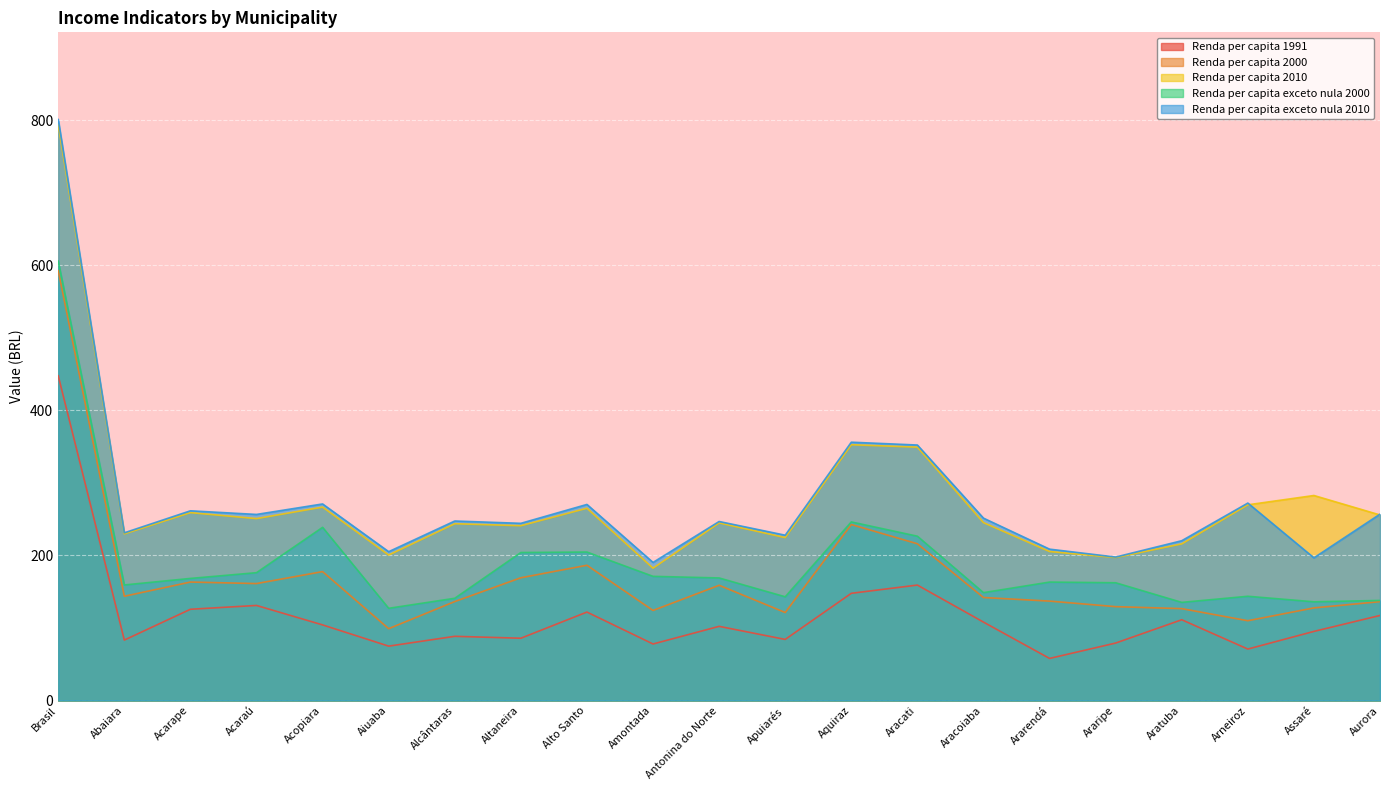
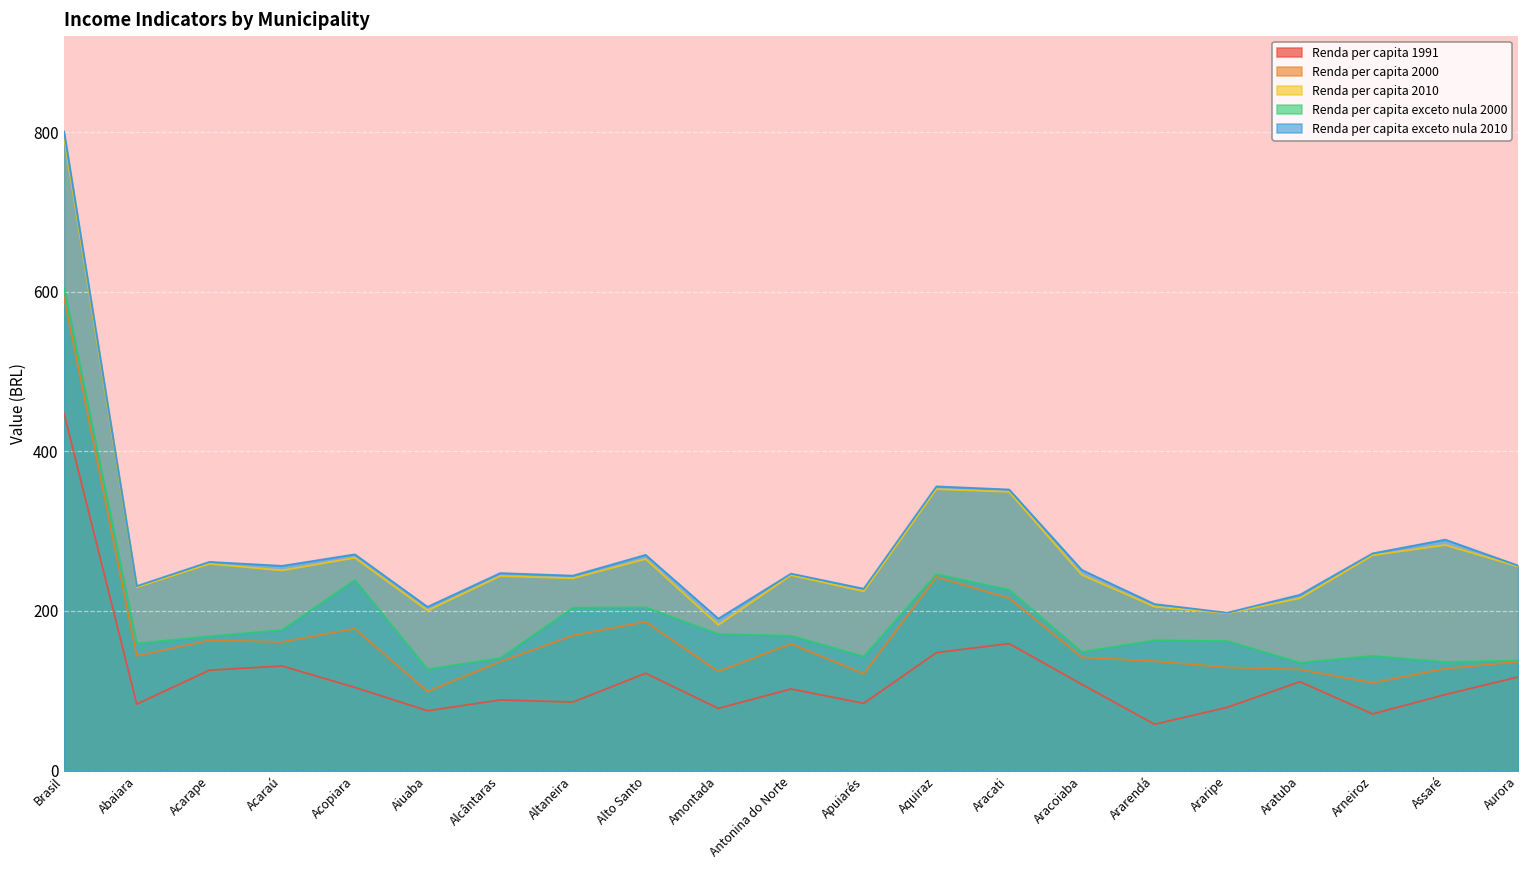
  {
    "Renda per capita 2010": {
      "Brasil": 790,
      "Acaraú": 250,
      "Acopiara": 270,
      "Aiuaba": 200,
      "Alcântaras": 240,
      "Alto Santo": 270,
      "Amontada": 180,
      "Aracoiaba": 250,
      "Aratuba": 220,
      "Assaré": 280
    },
    "Renda per capita exceto nula 2000": {
      "Brasil": 610,
      "Abaiara": 160,
      "Acarape": 170,
      "Acaraú": 180,
      "Acopiara": 240,
      "Aiuaba": 130,
      "Alcântaras": 140,
      "Altaneira": 200,
      "Alto Santo": 200,
      "Amontada": 170,
      "Antonina do Norte": 170,
      "Apuiarés": 140,
      "Aquiraz": 250,
      "Aracati": 230,
      "Aracoiaba": 150,
      "Ararendá": 160,
      "Araripe": 160,
      "Aratuba": 140,
      "Arneiroz": 140,
      "Assaré": 140
    },
    "Renda per capita exceto nula 2010": {
      "Brasil": 800,
      "Acaraú": 260,
      "Acopiara": 270,
      "Aiuaba": 210,
      "Alcântaras": 250,
      "Alto Santo": 270,
      "Amontada": 190,
      "Aracoiaba": 250,
      "Aratuba": 220,
-     "Assaré": 200
+     "Assaré": 290
    }
  }
